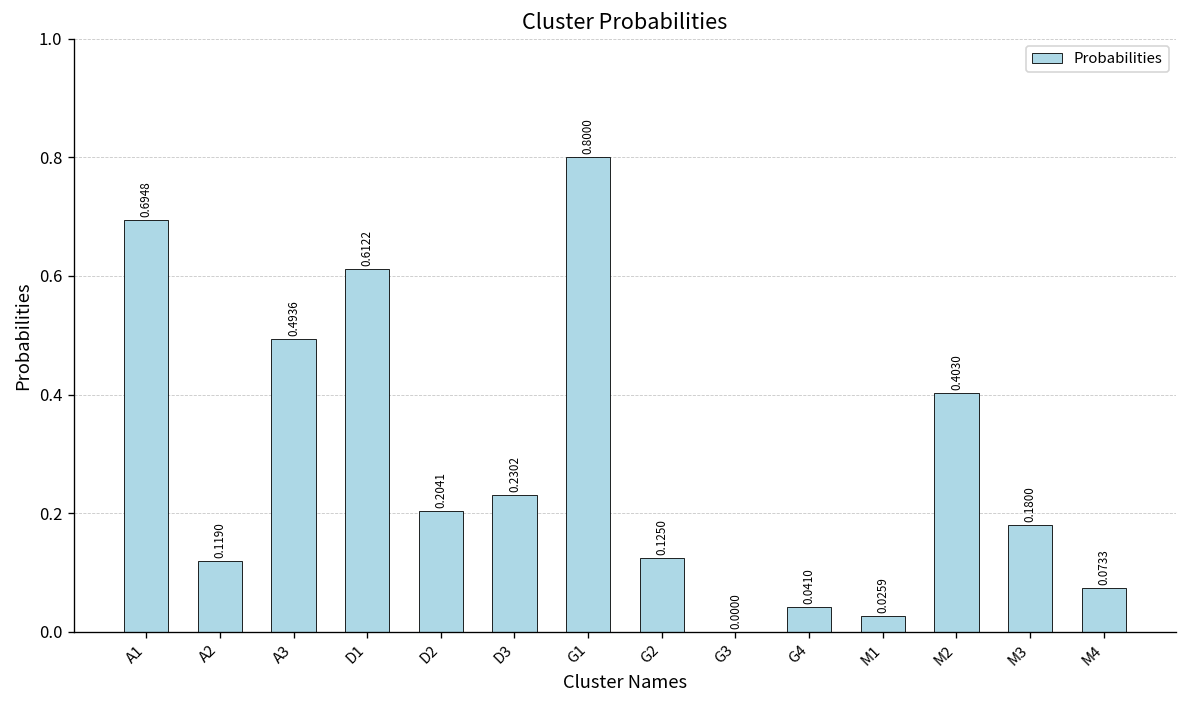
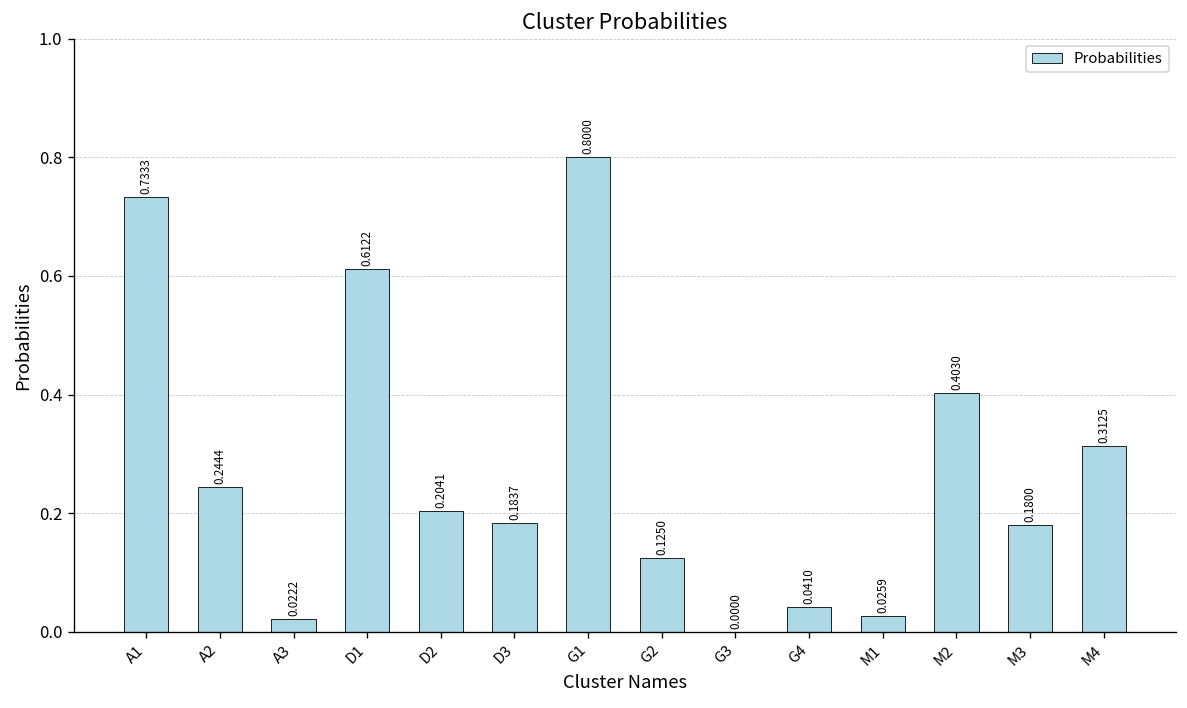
  {
-   "A1": 0.6948,
-   "A2": 0.1190,
-   "A3": 0.4936,
+   "A1": 0.7333,
+   "A2": 0.2444,
+   "A3": 0.0222,
    "D1": 0.6122,
    "D2": 0.2041,
-   "D3": 0.2302,
+   "D3": 0.1837,
    "G1": 0.8000,
    "G2": 0.1250,
    "G3": 0.0000,
    "G4": 0.0410,
    "M1": 0.0259,
    "M2": 0.4030,
    "M3": 0.1800,
-   "M4": 0.0733
+   "M4": 0.3125
  }
